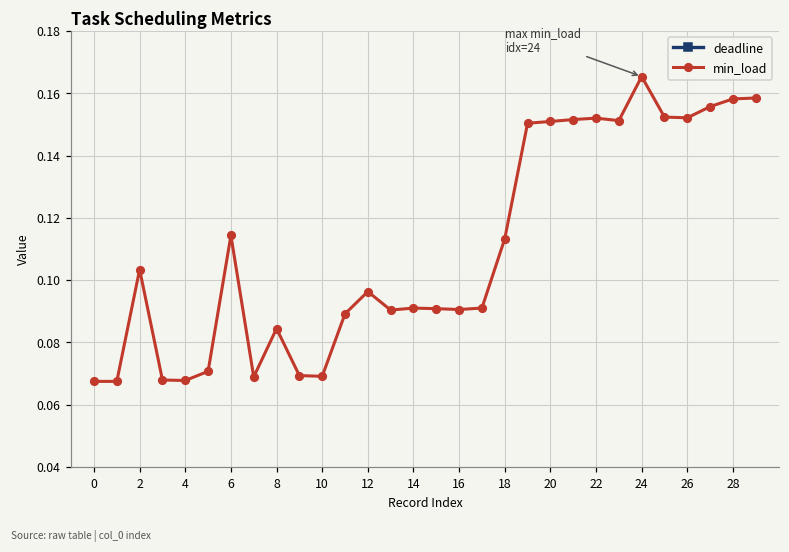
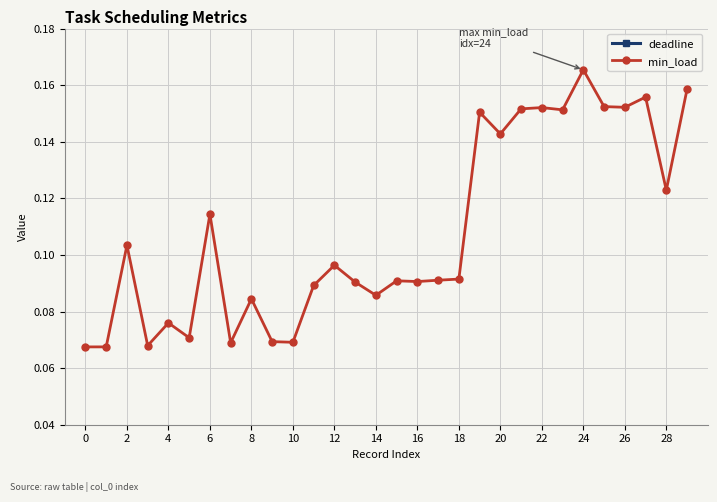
  {
    "min_load": {
      "0": 0.067,
      "2": 0.103,
-     "4": 0.068,
+     "4": 0.076,
      "6": 0.114,
      "8": 0.084,
      "10": 0.069,
      "12": 0.096,
-     "14": 0.091,
+     "14": 0.086,
      "16": 0.091,
-     "18": 0.113,
-     "20": 0.151,
+     "18": 0.091,
+     "20": 0.143,
      "22": 0.152,
      "26": 0.152,
-     "28": 0.158
+     "28": 0.123
    }
  }
